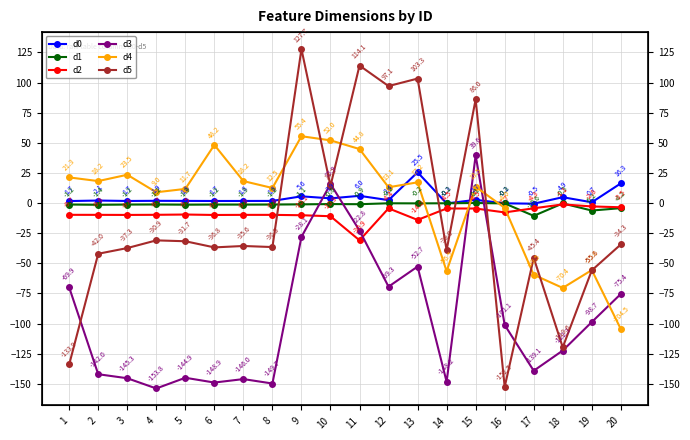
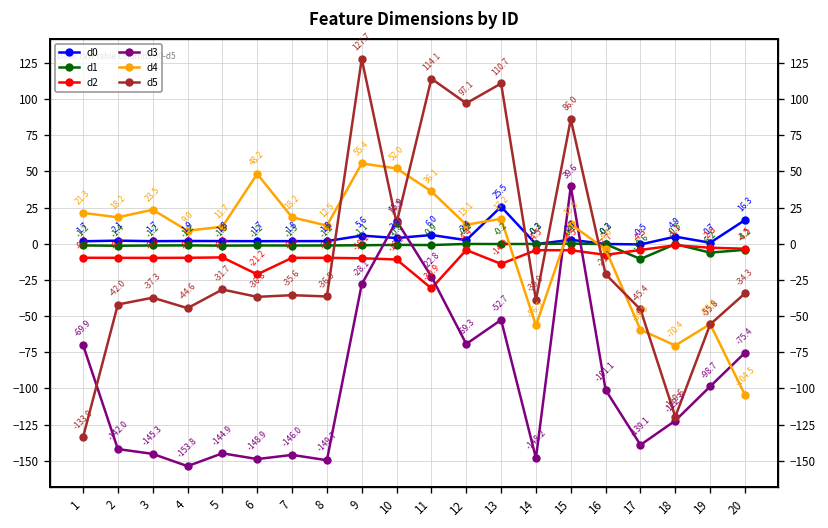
  {
    "d0": {
      "20": 16.3
    },
    "d2": {
-     "6": -9.9
+     "6": -21.2
    },
    "d3": {
      "1": -69.9,
      "2": -142.0,
      "3": -145.3,
      "4": -153.8,
      "5": -144.9,
      "6": -148.9,
      "7": -146.0,
      "8": -149.7,
      "12": -69.3,
      "13": -52.7,
      "14": -148.2,
      "15": 39.6,
      "16": -101.1,
      "17": -139.1,
      "19": -98.7,
      "20": -75.4
    },
    "d4": {
      "1": 21.3,
      "2": 18.2,
      "3": 23.5,
      "5": 11.7,
      "6": 48.2,
      "7": 18.2,
      "8": 12.5,
      "9": 55.4,
      "10": 52.0,
-     "11": 44.8,
+     "11": 36.1,
      "12": 13.1,
      "15": 13.5,
      "18": -70.4,
      "20": -104.5
    },
    "d5": {
      "1": -133.9,
      "2": -42.0,
      "3": -37.3,
-     "4": -30.9,
+     "4": -44.6,
      "5": -31.7,
      "6": -36.8,
      "7": -35.6,
      "8": -36.5,
      "9": 127.7,
      "11": 114.1,
      "12": 97.1,
-     "13": 103.3,
+     "13": 110.7,
      "14": -39.0,
      "15": 86.0,
-     "16": -152.5,
+     "16": -21.1,
      "17": -45.4,
      "20": -34.3
    }
  }
